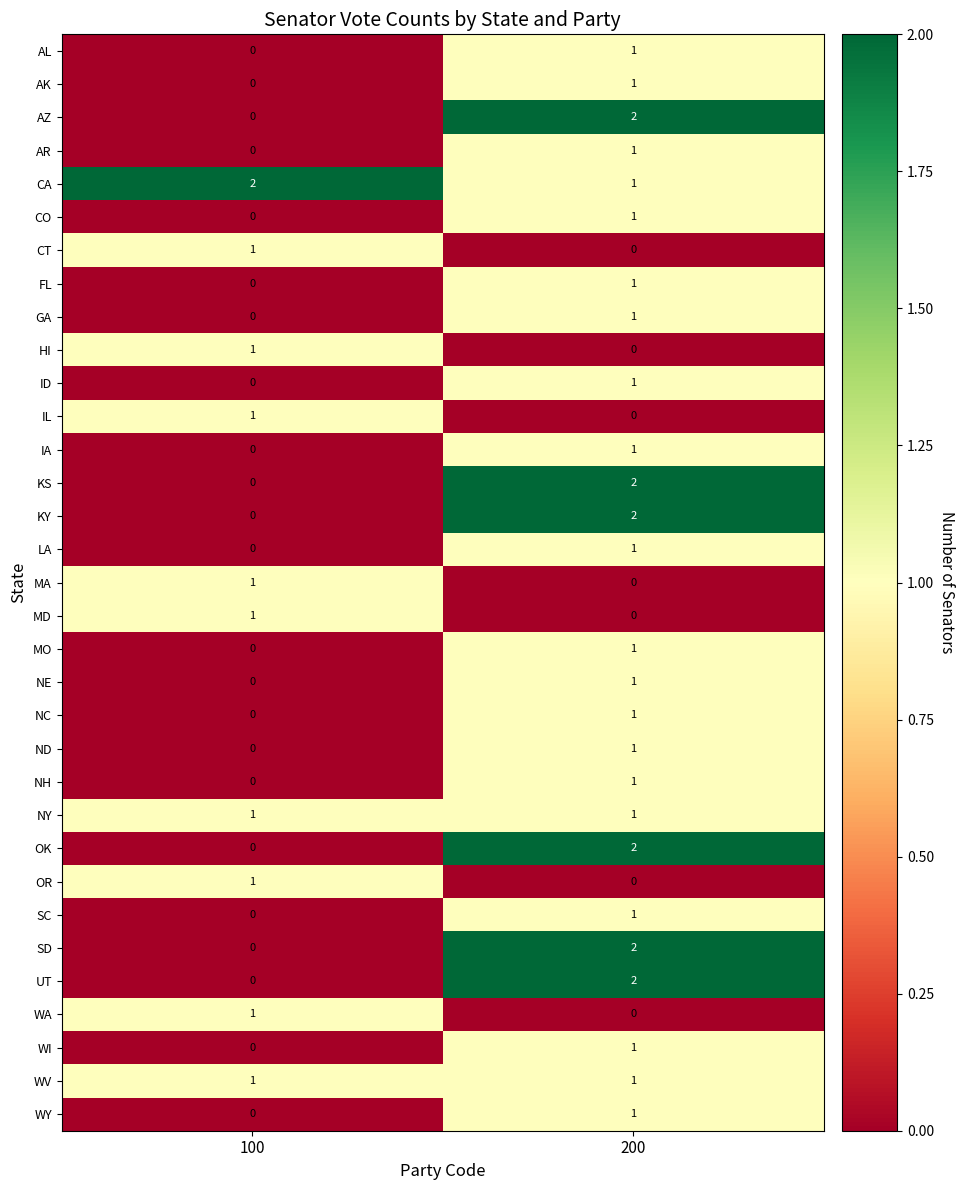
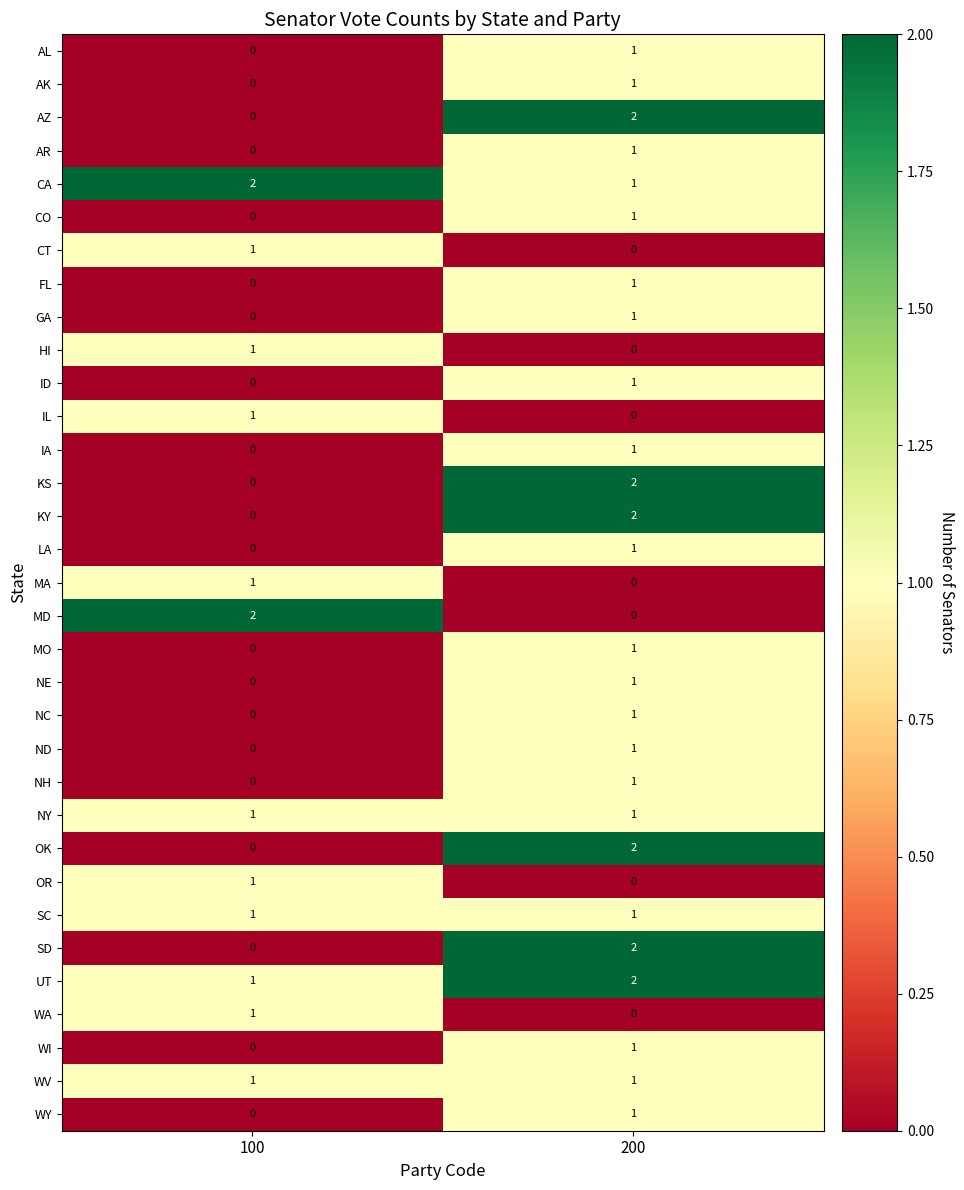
  {
    "AL": {
      "100": 0,
      "200": 1
    },
    "AK": {
      "100": 0,
      "200": 1
    },
    "AZ": {
      "100": 0,
      "200": 2
    },
    "AR": {
      "100": 0,
      "200": 1
    },
    "CA": {
      "100": 2,
      "200": 1
    },
    "CO": {
      "100": 0,
      "200": 1
    },
    "CT": {
      "100": 1,
      "200": 0
    },
    "FL": {
      "100": 0,
      "200": 1
    },
    "GA": {
      "100": 0,
      "200": 1
    },
    "HI": {
      "100": 1,
      "200": 0
    },
    "ID": {
      "100": 0,
      "200": 1
    },
    "IL": {
      "100": 1,
      "200": 0
    },
    "IA": {
      "100": 0,
      "200": 1
    },
    "KS": {
      "100": 0,
      "200": 2
    },
    "KY": {
      "100": 0,
      "200": 2
    },
    "LA": {
      "100": 0,
      "200": 1
    },
    "MA": {
      "100": 1,
      "200": 0
    },
    "MD": {
-     "100": 1,
+     "100": 2,
      "200": 0
    },
    "MO": {
      "100": 0,
      "200": 1
    },
    "NE": {
      "100": 0,
      "200": 1
    },
    "NC": {
      "100": 0,
      "200": 1
    },
    "ND": {
      "100": 0,
      "200": 1
    },
    "NH": {
      "100": 0,
      "200": 1
    },
    "NY": {
      "100": 1,
      "200": 1
    },
    "OK": {
      "100": 0,
      "200": 2
    },
    "OR": {
      "100": 1,
      "200": 0
    },
    "SC": {
-     "100": 0,
+     "100": 1,
      "200": 1
    },
    "SD": {
      "100": 0,
      "200": 2
    },
    "UT": {
-     "100": 0,
+     "100": 1,
      "200": 2
    },
    "WA": {
      "100": 1,
      "200": 0
    },
    "WI": {
      "100": 0,
      "200": 1
    },
    "WV": {
      "100": 1,
      "200": 1
    },
    "WY": {
      "100": 0,
      "200": 1
    }
  }
